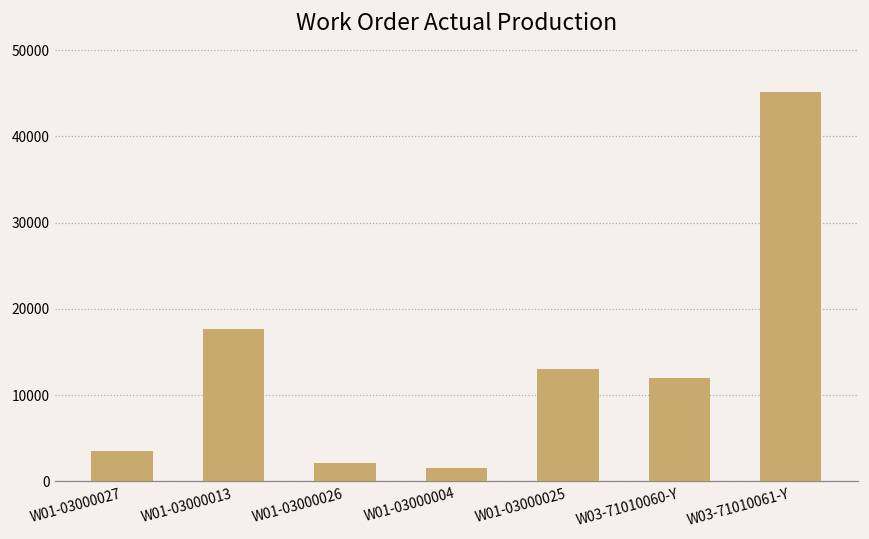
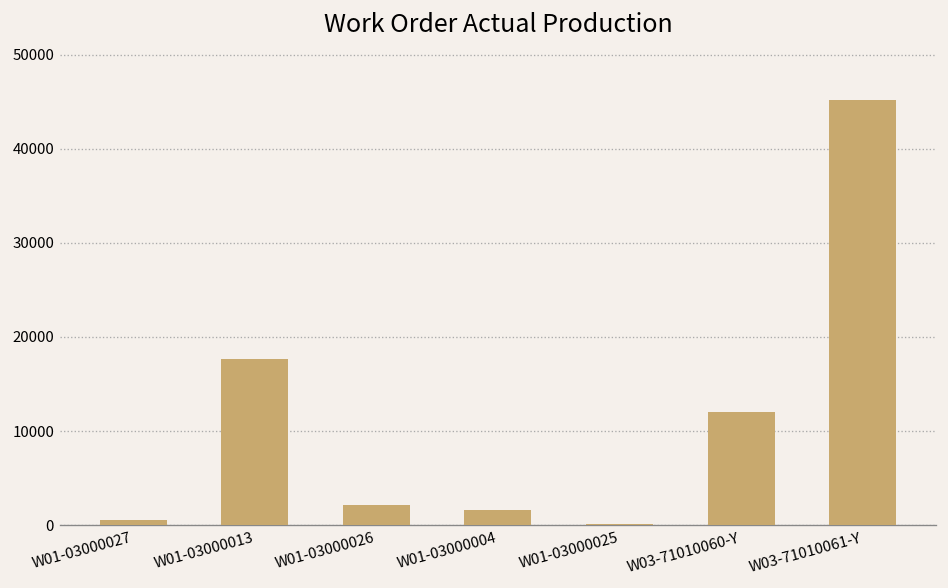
  {
-   "W01-03000027": 3000,
+   "W01-03000027": 1000,
    "W01-03000013": 18000,
    "W01-03000026": 2000,
    "W01-03000004": 2000,
-   "W01-03000025": 13000,
+   "W01-03000025": 0,
    "W03-71010060-Y": 12000,
    "W03-71010061-Y": 45000
  }
